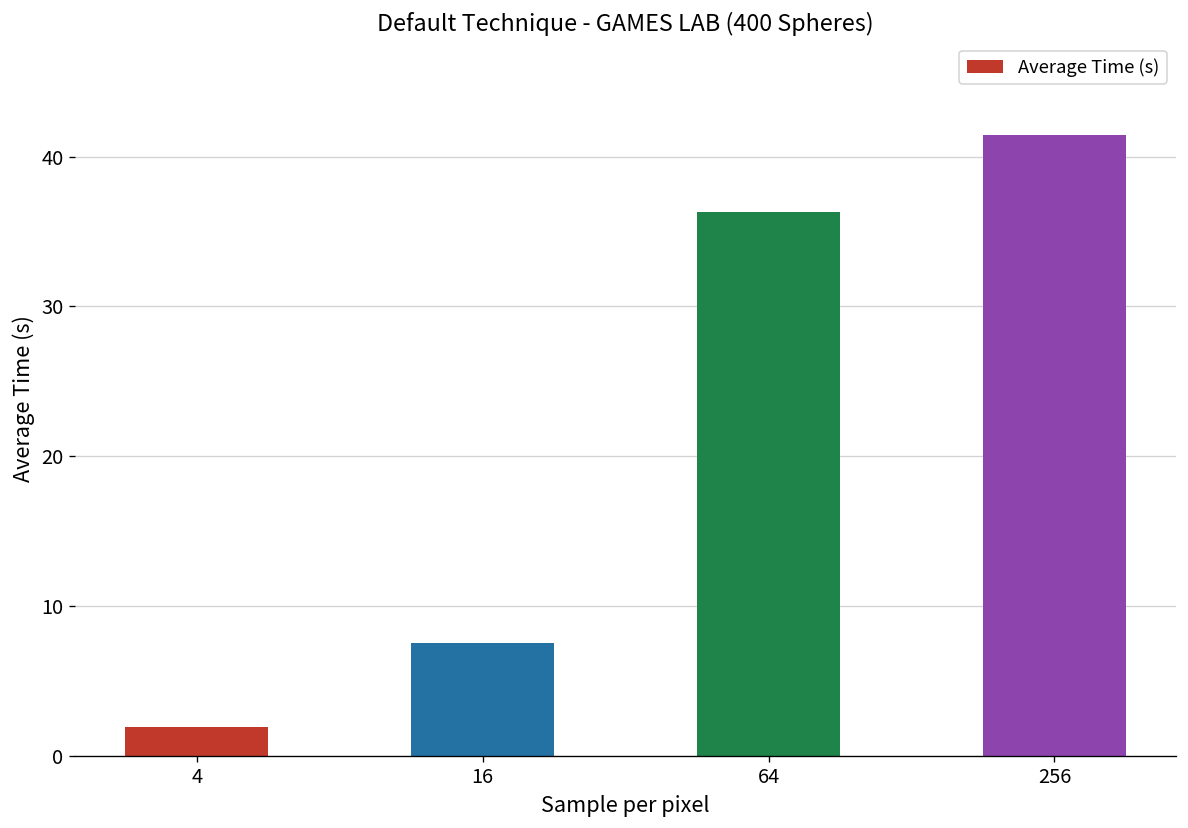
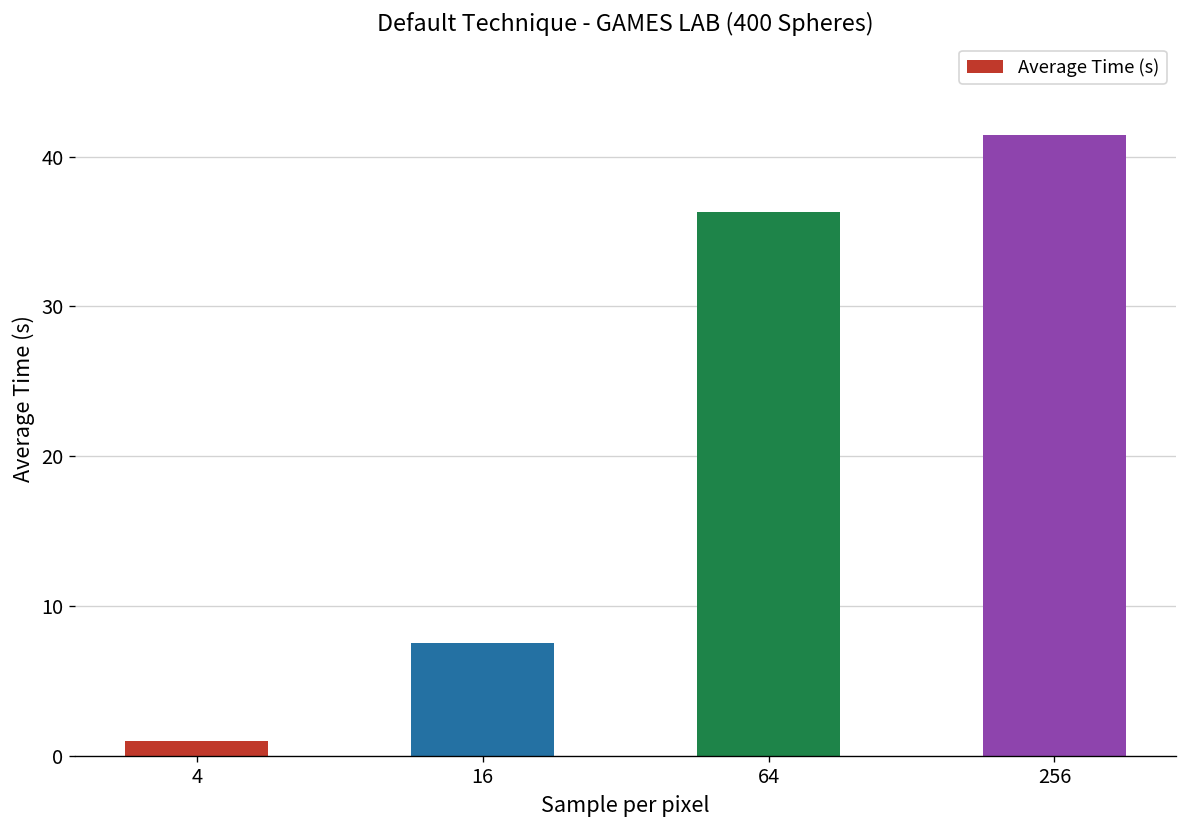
  {
-   "4": 1.9,
+   "4": 1.0,
    "16": 7.5,
    "64": 36.3,
    "256": 41.5
  }
